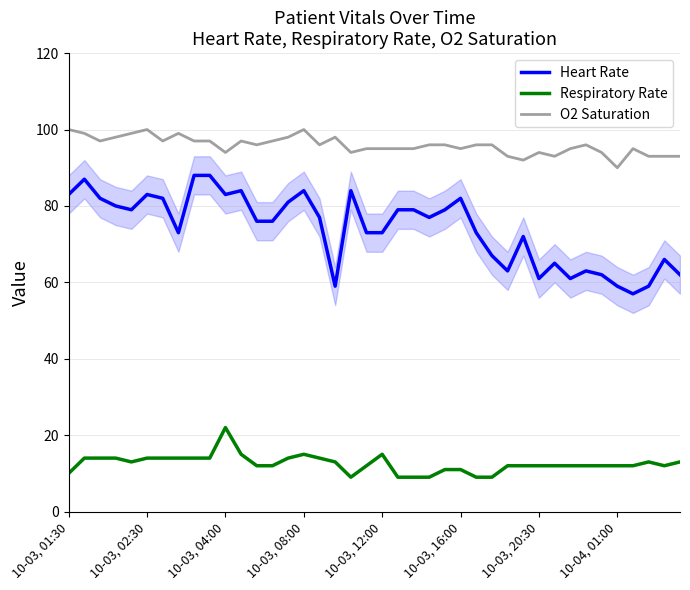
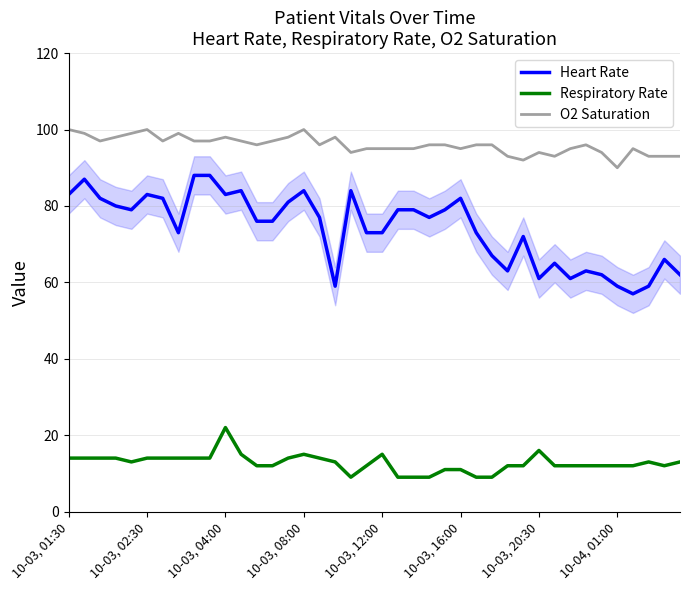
  {
    "Respiratory Rate": {
-     "10-03, 01:30": 10,
+     "10-03, 01:30": 14,
      "10-03, 02:30": 14,
      "10-03, 04:00": 22,
      "10-03, 08:00": 15,
      "10-03, 12:00": 15,
      "10-03, 16:00": 11,
-     "10-03, 20:30": 12,
+     "10-03, 20:30": 16,
      "10-04, 01:00": 12
    },
    "O2 Saturation": {
      "10-03, 01:30": 100,
      "10-03, 02:30": 100,
-     "10-03, 04:00": 94,
+     "10-03, 04:00": 98,
      "10-03, 08:00": 100,
      "10-03, 12:00": 95,
      "10-03, 16:00": 95,
      "10-03, 20:30": 94,
      "10-04, 01:00": 90
    }
  }
